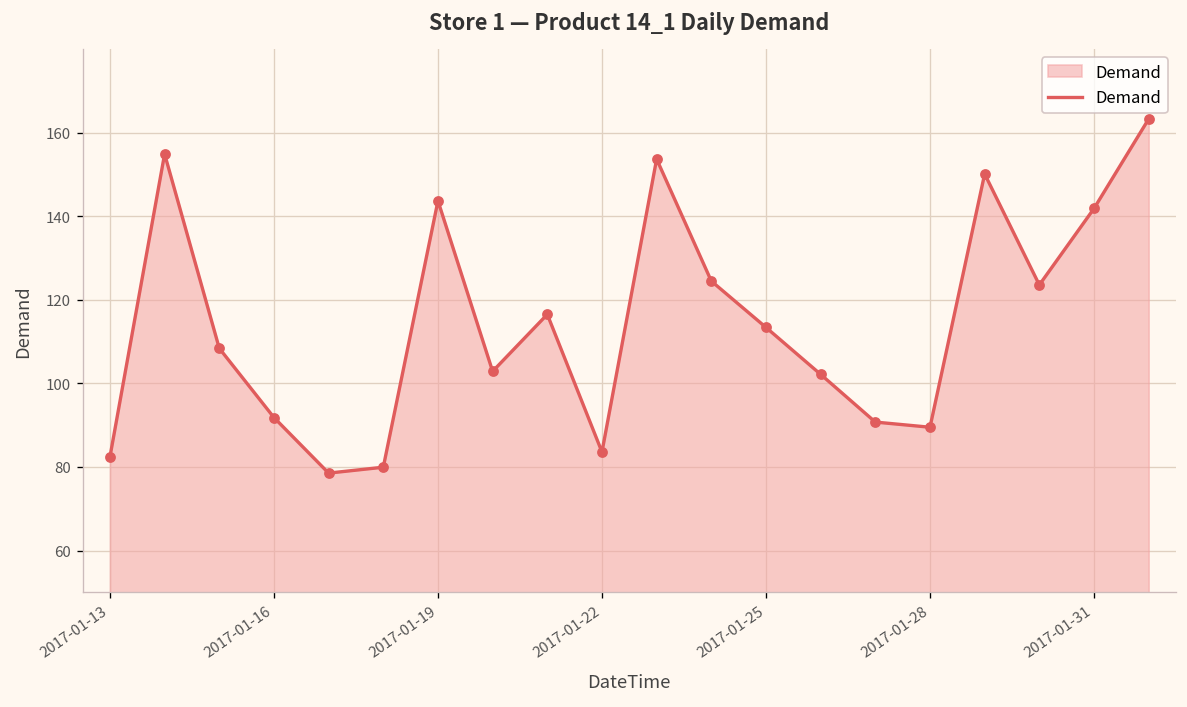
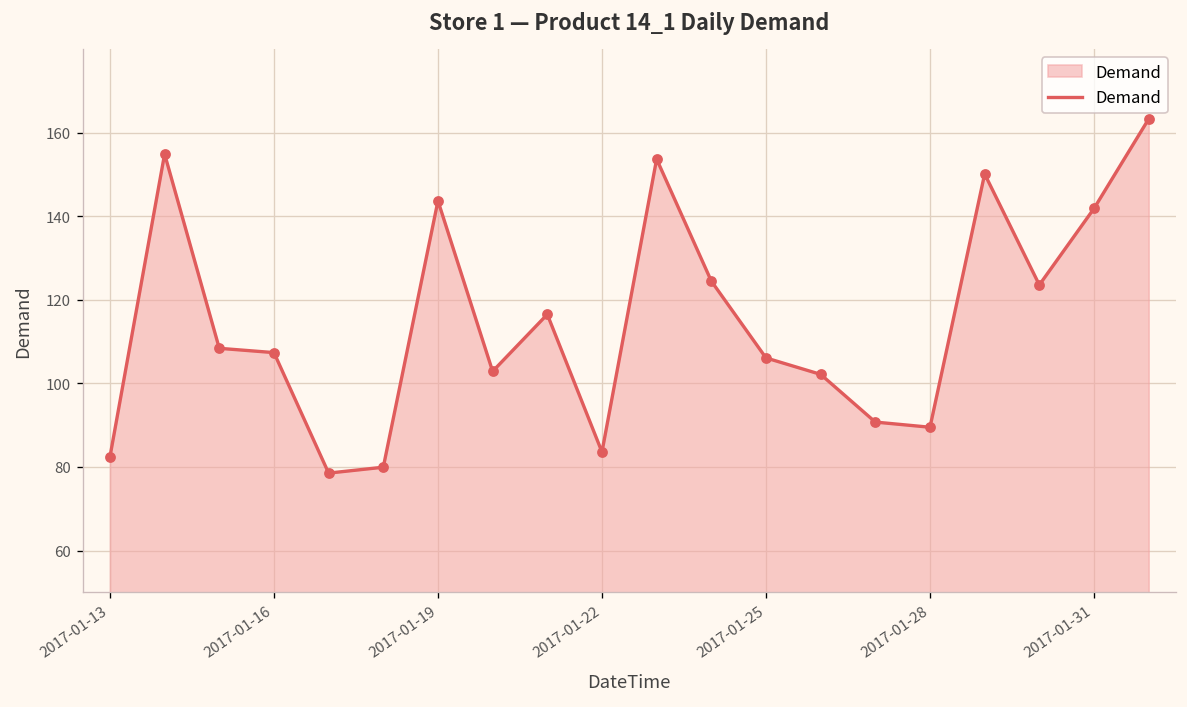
  {
    "2017-01-13": 82,
-   "2017-01-16": 92,
+   "2017-01-16": 107,
    "2017-01-19": 144,
    "2017-01-22": 84,
-   "2017-01-25": 113,
+   "2017-01-25": 106,
    "2017-01-28": 90,
    "2017-01-31": 142
  }
